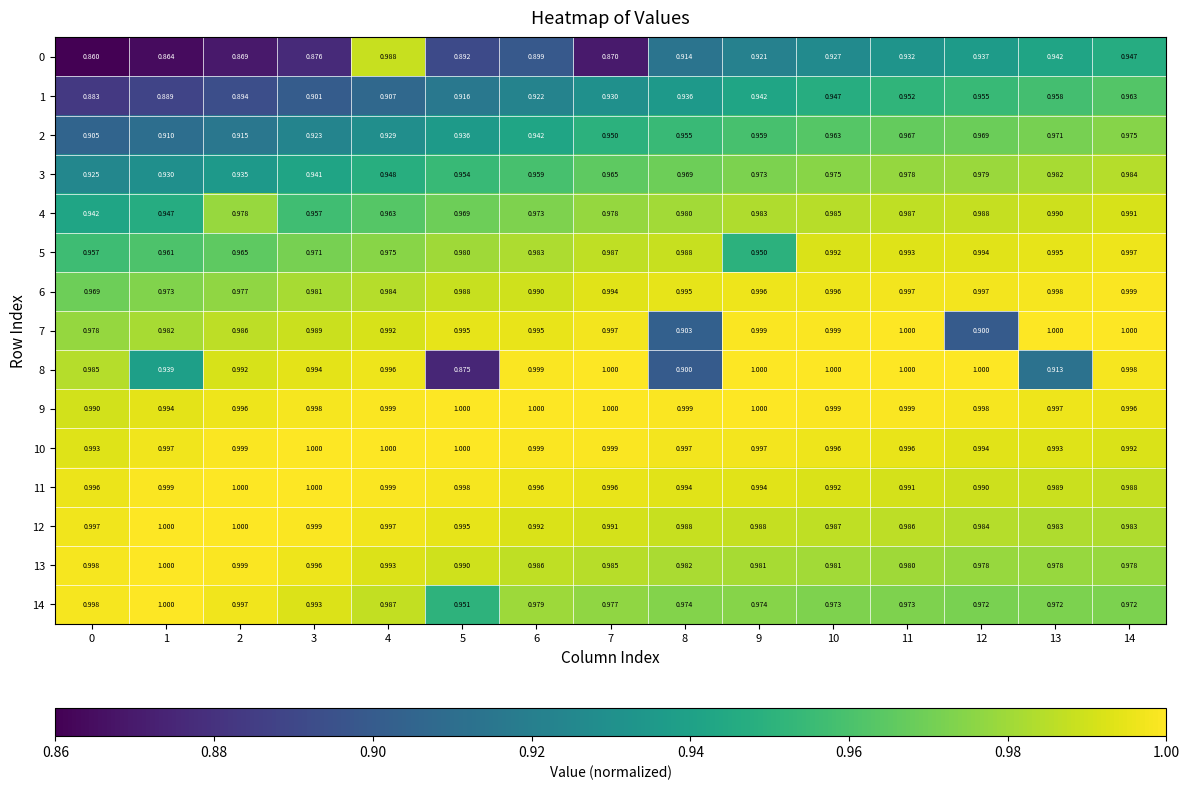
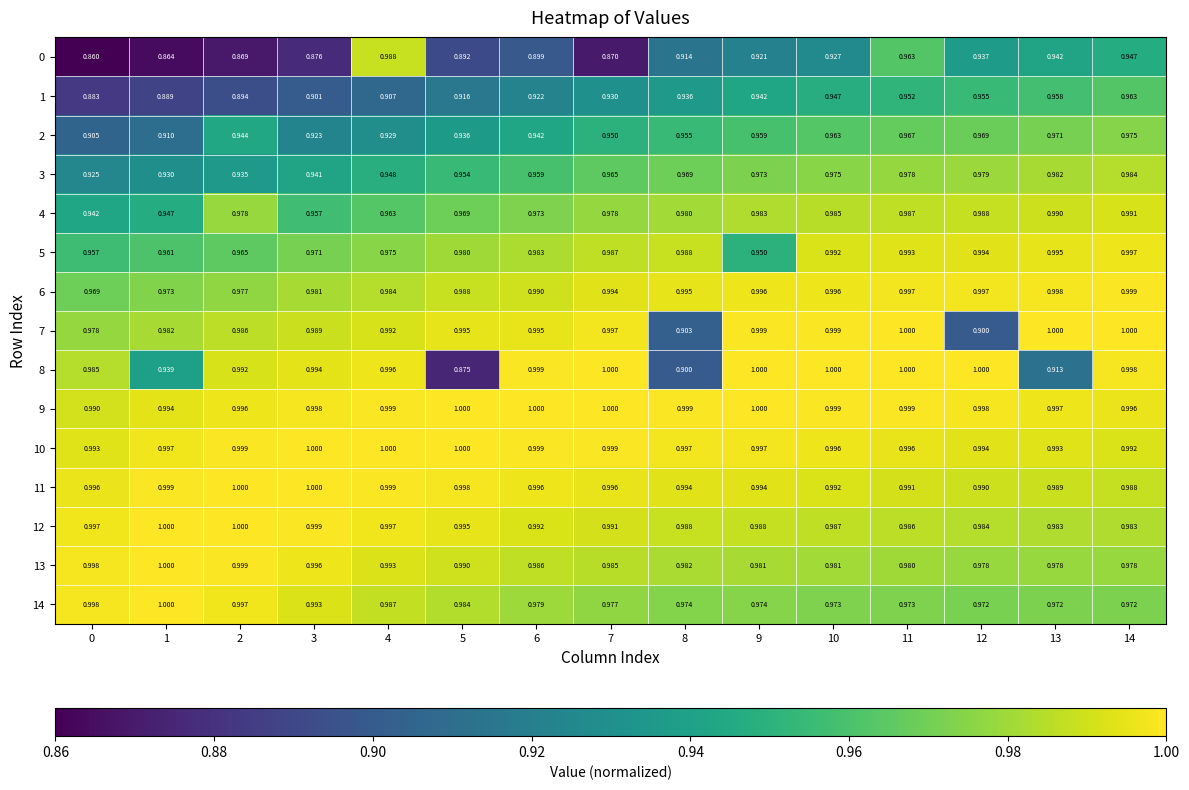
  {
    "0": {
      "0": 0.860,
      "1": 0.864,
      "2": 0.869,
      "3": 0.876,
      "4": 0.988,
      "5": 0.892,
      "6": 0.899,
      "7": 0.870,
      "8": 0.914,
      "9": 0.921,
      "10": 0.927,
-     "11": 0.932,
+     "11": 0.963,
      "12": 0.937,
      "13": 0.942,
      "14": 0.947
    },
    "2": {
      "0": 0.905,
      "1": 0.910,
-     "2": 0.915,
+     "2": 0.944,
      "3": 0.923,
      "4": 0.929,
      "5": 0.936,
      "6": 0.942,
      "7": 0.950,
      "8": 0.955,
      "9": 0.959,
      "10": 0.963,
      "11": 0.967,
      "12": 0.969,
      "13": 0.971,
      "14": 0.975
    },
    "14": {
      "0": 0.998,
      "1": 1.000,
      "2": 0.997,
      "3": 0.993,
      "4": 0.987,
-     "5": 0.951,
+     "5": 0.984,
      "6": 0.979,
      "7": 0.977,
      "8": 0.974,
      "9": 0.974,
      "10": 0.973,
      "11": 0.973,
      "12": 0.972,
      "13": 0.972,
      "14": 0.972
    }
  }
